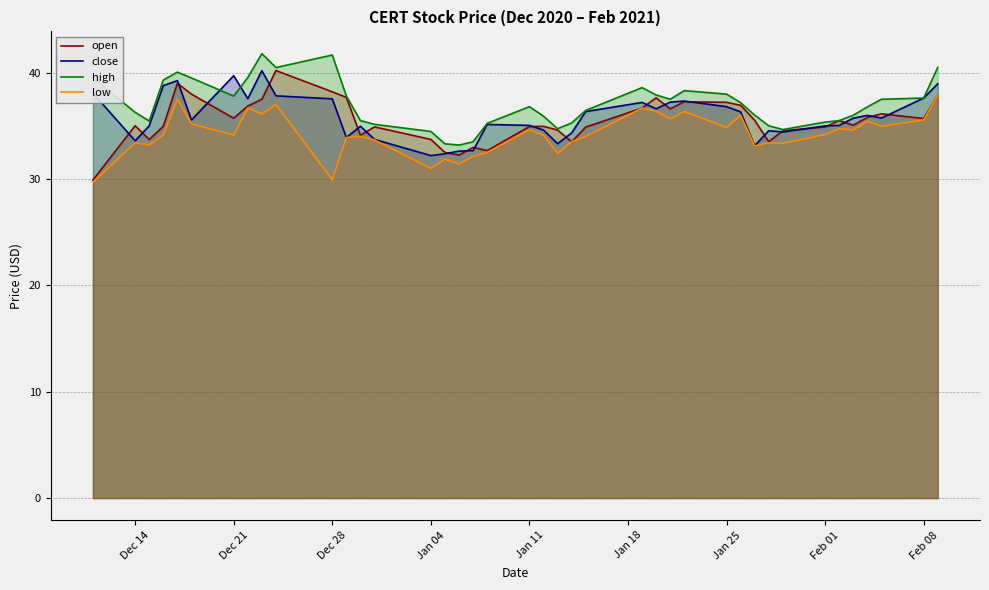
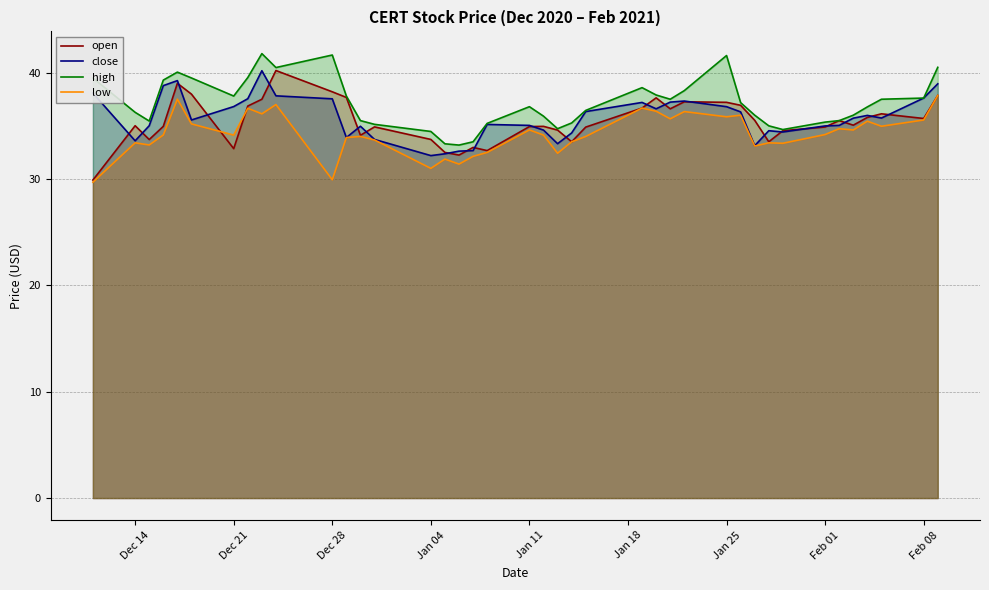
  {
    "open": {
      "Dec 14": 35.0,
-     "Dec 21": 35.7,
+     "Dec 21": 32.9,
      "Dec 28": 38.2,
      "Jan 04": 33.7,
      "Jan 25": 37.2
    },
    "close": {
-     "Dec 21": 39.7,
+     "Dec 21": 36.8,
      "Dec 28": 37.5,
      "Jan 04": 32.2,
      "Jan 25": 36.8
    },
    "high": {
      "Dec 14": 36.3,
      "Dec 21": 37.8,
      "Dec 28": 41.7,
      "Jan 04": 34.5,
      "Jan 11": 36.8,
-     "Jan 25": 38.0,
+     "Jan 25": 41.6,
      "Feb 01": 35.4
    },
    "low": {
      "Dec 21": 34.1,
      "Dec 28": 29.9,
      "Jan 04": 31.0,
      "Jan 11": 34.6,
-     "Jan 25": 34.9,
+     "Jan 25": 35.9,
      "Feb 01": 34.2
    }
  }
